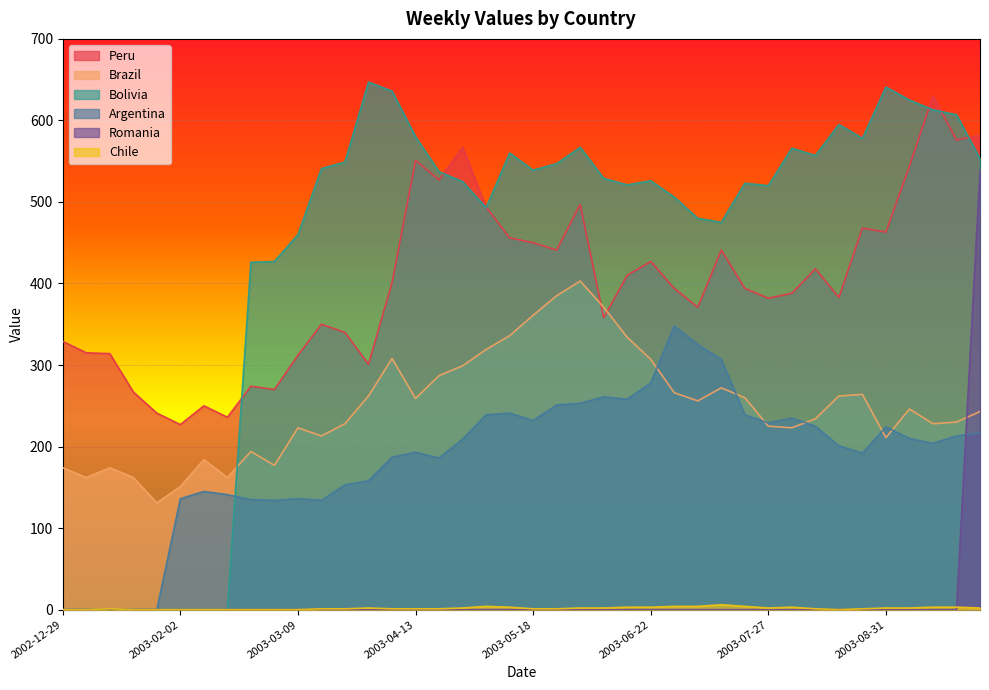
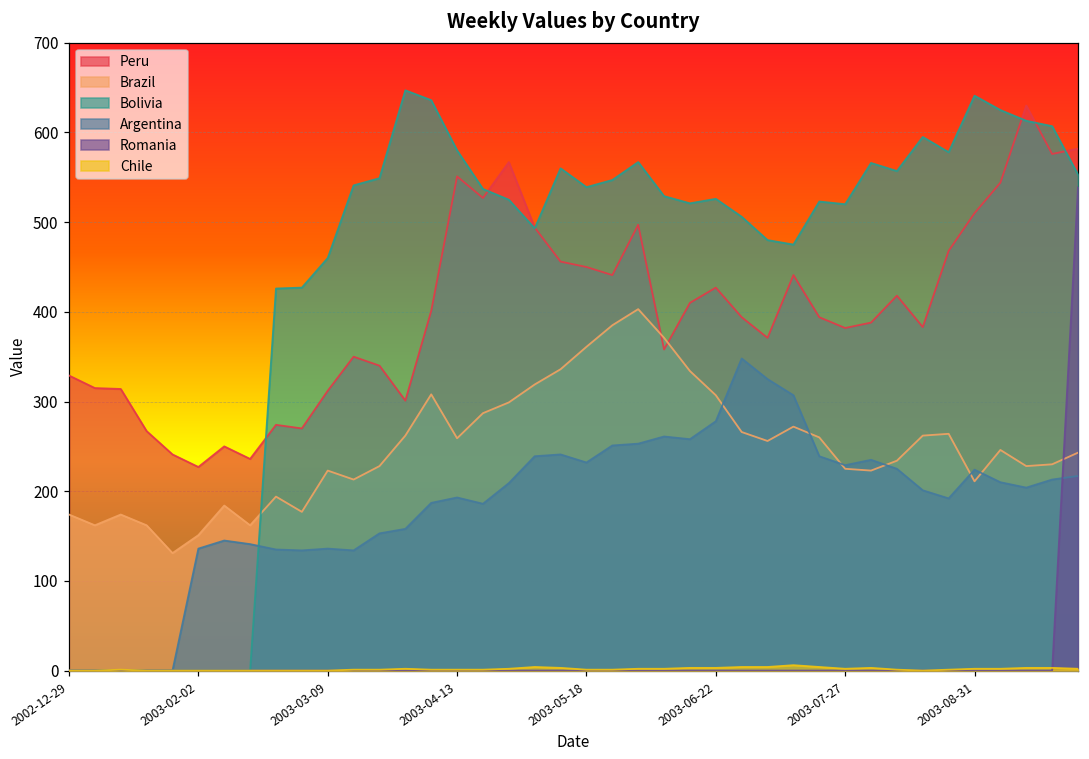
  {
    "Peru": {
      "2002-12-29": 330,
      "2003-02-02": 230,
      "2003-03-09": 310,
      "2003-04-13": 550,
      "2003-05-18": 450,
      "2003-06-22": 430,
      "2003-07-27": 380,
-     "2003-08-31": 460
+     "2003-08-31": 510
    },
    "Brazil": {
      "2002-12-29": 170,
      "2003-02-02": 150,
      "2003-03-09": 220,
      "2003-04-13": 260,
      "2003-05-18": 360,
      "2003-06-22": 310,
      "2003-07-27": 230,
      "2003-08-31": 210
    }
  }
